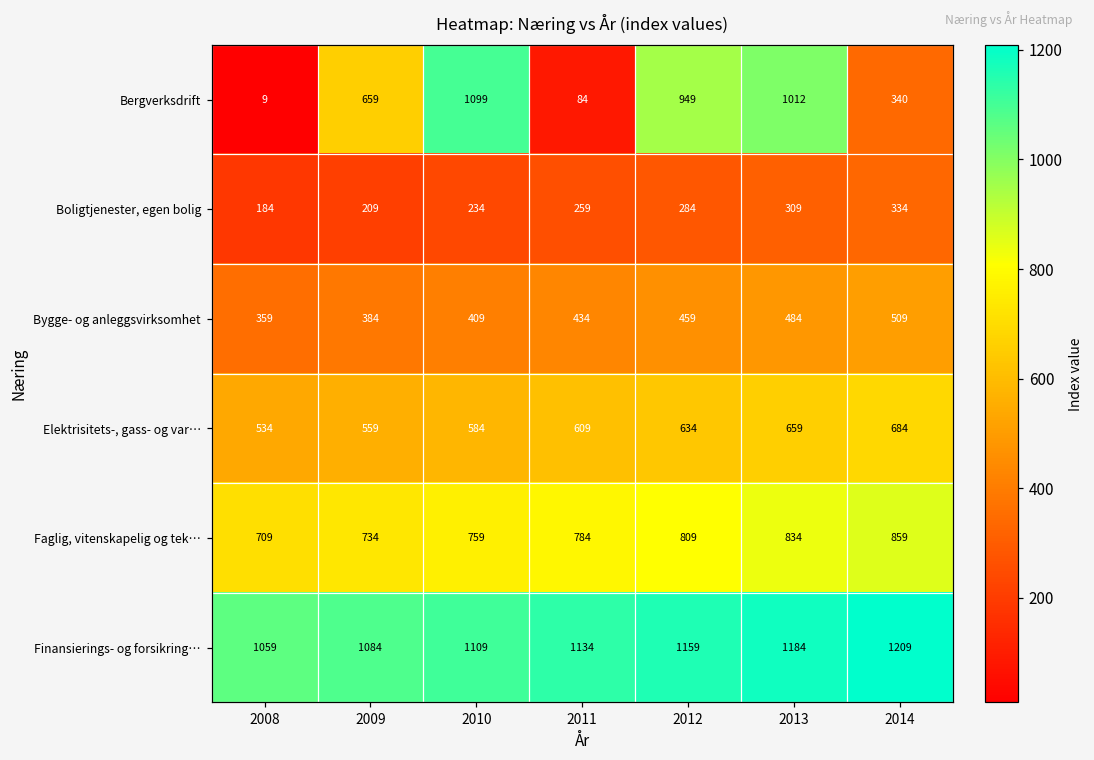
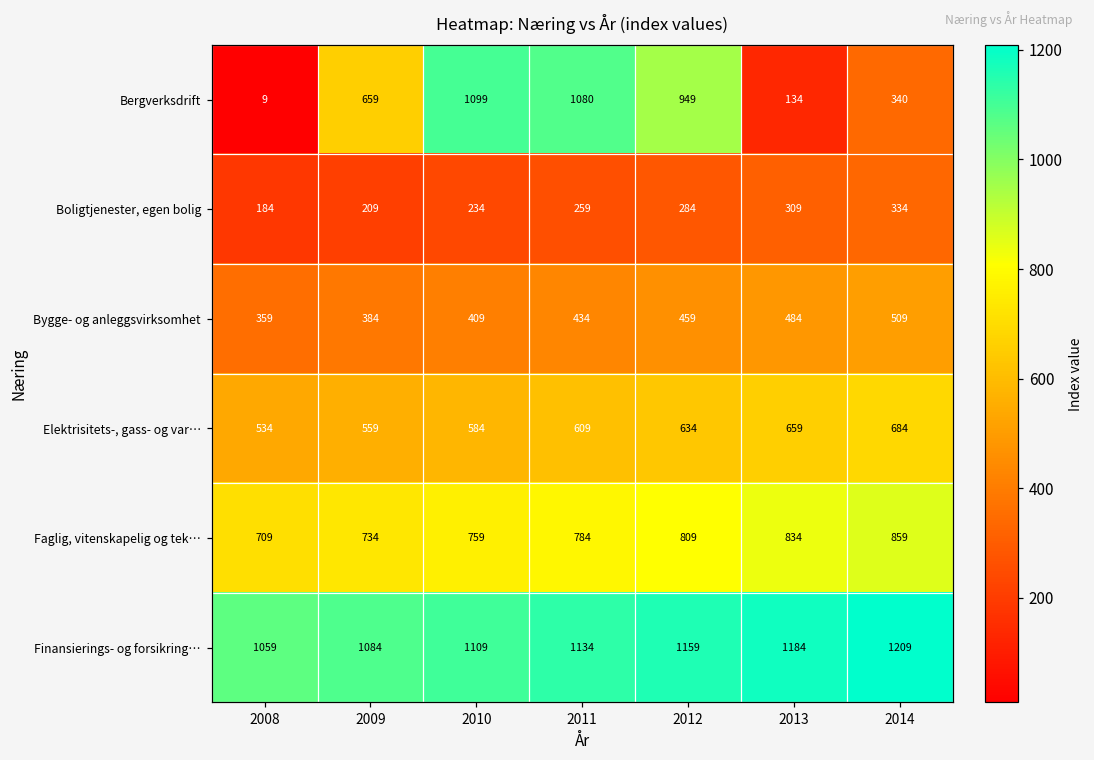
  {
    "Bergverksdrift": {
      "2008": 9,
      "2009": 659,
      "2010": 1099,
-     "2011": 84,
+     "2011": 1080,
      "2012": 949,
-     "2013": 1012,
+     "2013": 134,
      "2014": 340
    },
    "Boligtjenester, egen bolig": {
      "2008": 184,
      "2009": 209,
      "2010": 234,
      "2011": 259,
      "2012": 284,
      "2013": 309,
      "2014": 334
    },
    "Bygge- og anleggsvirksomhet": {
      "2008": 359,
      "2009": 384,
      "2010": 409,
      "2011": 434,
      "2012": 459,
      "2013": 484,
      "2014": 509
    },
    "Elektrisitets-, gass- og var…": {
      "2008": 534,
      "2009": 559,
      "2010": 584,
      "2011": 609,
      "2012": 634,
      "2013": 659,
      "2014": 684
    },
    "Faglig, vitenskapelig og tek…": {
      "2008": 709,
      "2009": 734,
      "2010": 759,
      "2011": 784,
      "2012": 809,
      "2013": 834,
      "2014": 859
    },
    "Finansierings- og forsikring…": {
      "2008": 1059,
      "2009": 1084,
      "2010": 1109,
      "2011": 1134,
      "2012": 1159,
      "2013": 1184,
      "2014": 1209
    }
  }
